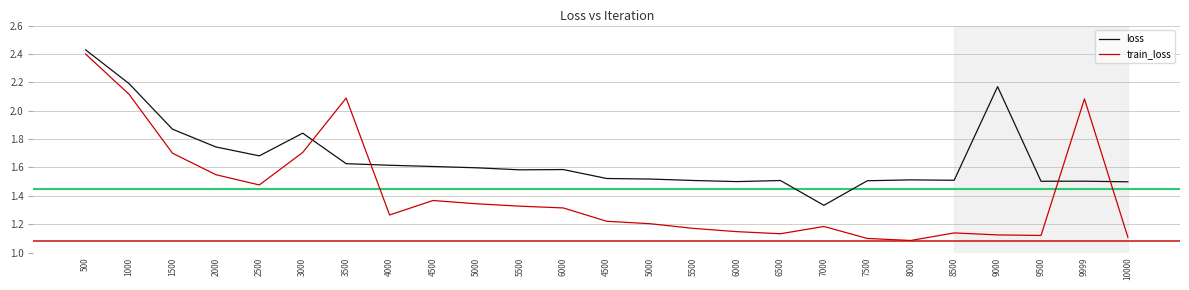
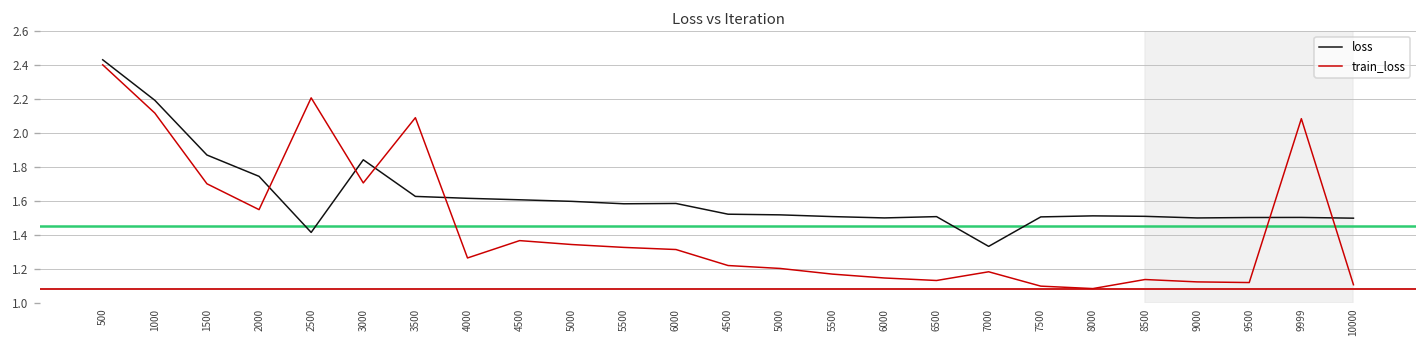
  {
    "loss": {
      "500": 2.43,
      "1000": 2.19,
      "1500": 1.87,
      "2000": 1.74,
-     "2500": 1.68,
+     "2500": 1.41,
      "3000": 1.84,
      "3500": 1.63,
      "4000": 1.62,
      "6500": 1.51,
      "7000": 1.33,
      "7500": 1.51,
      "8000": 1.51,
      "8500": 1.51,
-     "9000": 2.17,
+     "9000": 1.50,
      "9500": 1.50,
      "9999": 1.50,
      "10000": 1.50
    },
    "train_loss": {
      "500": 2.40,
      "1000": 2.12,
      "1500": 1.70,
      "2000": 1.55,
-     "2500": 1.48,
+     "2500": 2.21,
      "3000": 1.71,
      "3500": 2.09,
      "4000": 1.26,
      "6500": 1.13,
      "7000": 1.18,
      "7500": 1.10,
      "8000": 1.08,
      "8500": 1.14,
      "9000": 1.12,
      "9500": 1.12,
      "9999": 2.08,
      "10000": 1.11
    }
  }
